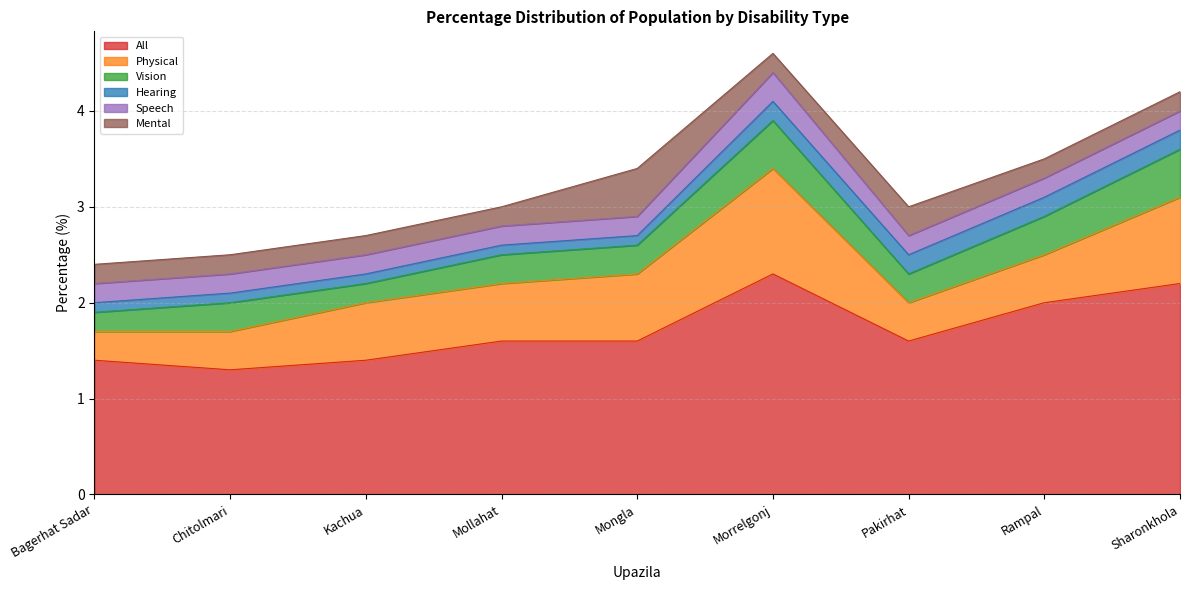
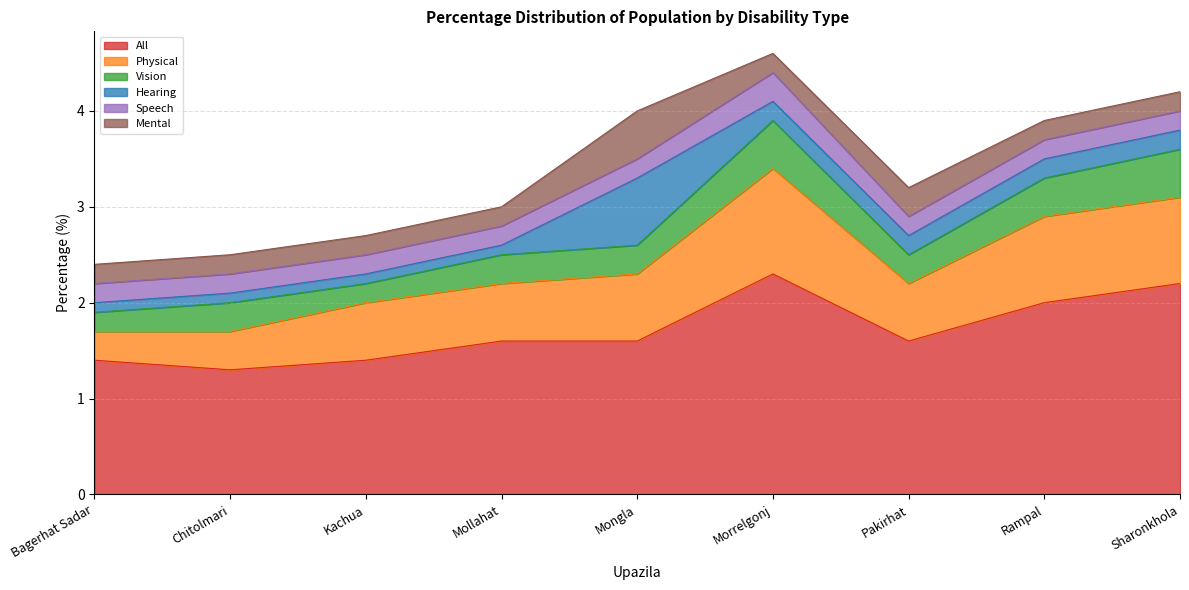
  {
    "All": {
      "Bagerhat Sadar": 1.4,
      "Chitolmari": 1.3,
      "Kachua": 1.4,
      "Mollahat": 1.6,
      "Mongla": 1.6,
      "Morrelgonj": 2.3,
      "Pakirhat": 1.6,
      "Rampal": 2.0,
      "Sharonkhola": 2.2
    },
    "Physical": {
      "Bagerhat Sadar": 0.3,
      "Chitolmari": 0.4,
      "Kachua": 0.6,
      "Mollahat": 0.6,
      "Mongla": 0.7,
      "Morrelgonj": 1.1,
-     "Pakirhat": 0.4,
-     "Rampal": 0.5,
+     "Pakirhat": 0.6,
+     "Rampal": 0.9,
      "Sharonkhola": 0.9
    },
    "Vision": {
      "Bagerhat Sadar": 0.2,
      "Chitolmari": 0.3,
      "Kachua": 0.2,
      "Mollahat": 0.3,
      "Mongla": 0.3,
      "Morrelgonj": 0.5,
      "Pakirhat": 0.3,
      "Rampal": 0.4,
      "Sharonkhola": 0.5
    },
    "Hearing": {
      "Bagerhat Sadar": 0.1,
      "Chitolmari": 0.1,
      "Kachua": 0.1,
      "Mollahat": 0.1,
-     "Mongla": 0.1,
+     "Mongla": 0.7,
      "Morrelgonj": 0.2,
      "Pakirhat": 0.2,
      "Rampal": 0.2,
      "Sharonkhola": 0.2
    },
    "Speech": {
      "Bagerhat Sadar": 0.2,
      "Chitolmari": 0.2,
      "Kachua": 0.2,
      "Mollahat": 0.2,
      "Mongla": 0.2,
      "Morrelgonj": 0.3,
      "Pakirhat": 0.2,
      "Rampal": 0.2,
      "Sharonkhola": 0.2
    },
    "Mental": {
      "Bagerhat Sadar": 0.2,
      "Chitolmari": 0.2,
      "Kachua": 0.2,
      "Mollahat": 0.2,
      "Mongla": 0.5,
      "Morrelgonj": 0.2,
      "Pakirhat": 0.3,
      "Rampal": 0.2,
      "Sharonkhola": 0.2
    }
  }
